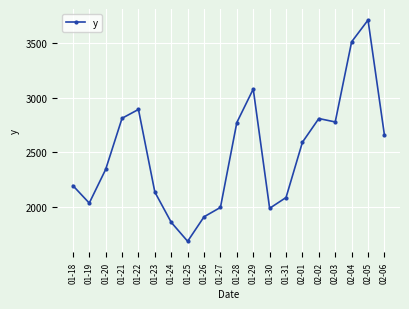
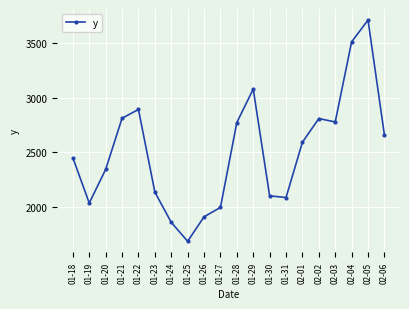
  {
-   "01-18": 2190,
+   "01-18": 2450,
    "01-19": 2030,
    "01-20": 2340,
    "01-21": 2810,
    "01-22": 2890,
    "01-23": 2130,
    "01-24": 1860,
    "01-25": 1680,
    "01-26": 1910,
    "01-27": 1990,
    "01-28": 2770,
    "01-29": 3080,
-   "01-30": 1990,
+   "01-30": 2100,
    "01-31": 2080,
    "02-01": 2590,
    "02-02": 2810,
    "02-03": 2780,
    "02-04": 3510,
    "02-05": 3710,
    "02-06": 2660
  }
